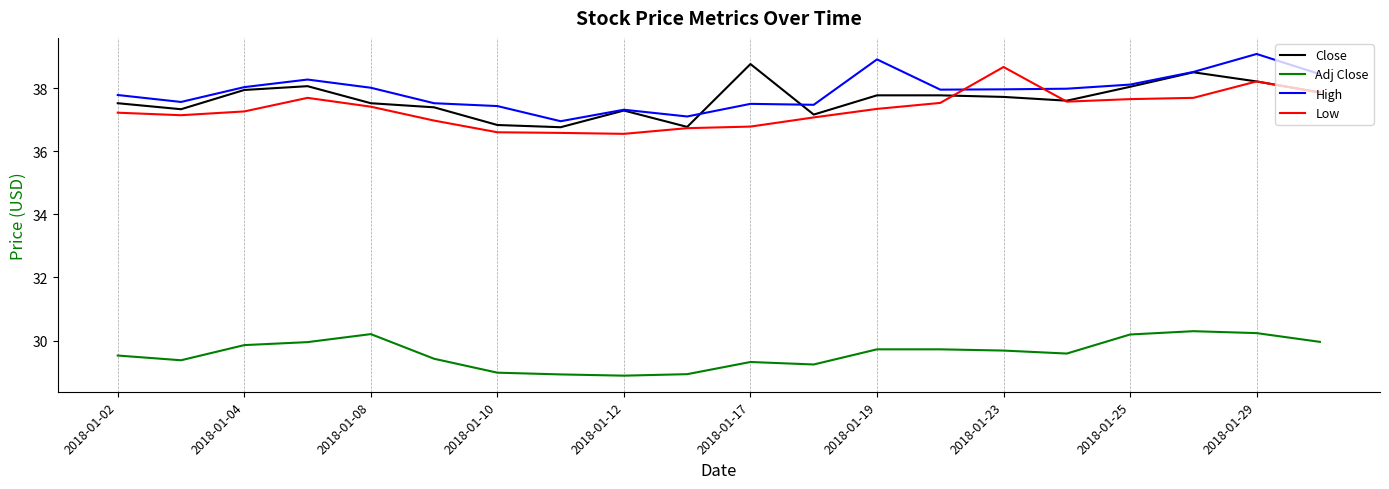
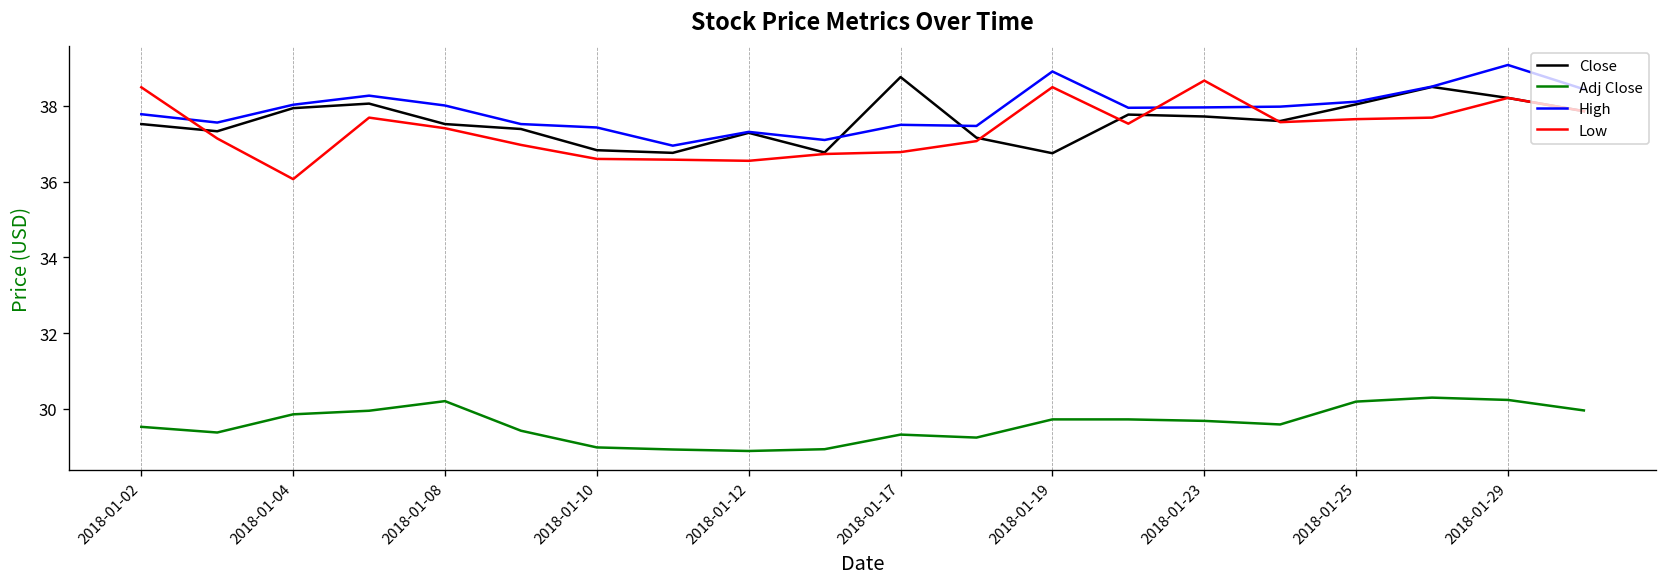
  {
    "Close": {
      "2018-01-02": 37.5,
      "2018-01-04": 37.9,
      "2018-01-08": 37.5,
      "2018-01-10": 36.8,
      "2018-01-17": 38.8,
-     "2018-01-19": 37.8,
+     "2018-01-19": 36.8,
      "2018-01-23": 37.7
    },
    "Adj Close": {
      "2018-01-02": 29.5,
      "2018-01-04": 29.9,
      "2018-01-08": 30.2,
      "2018-01-10": 29.0,
      "2018-01-12": 28.9,
      "2018-01-17": 29.3,
      "2018-01-19": 29.7,
      "2018-01-23": 29.7,
      "2018-01-25": 30.2,
      "2018-01-29": 30.2
    },
    "High": {
      "2018-01-02": 37.8,
      "2018-01-04": 38.0,
      "2018-01-08": 38.0,
      "2018-01-10": 37.4,
      "2018-01-17": 37.5,
      "2018-01-19": 38.9,
      "2018-01-23": 38.0,
      "2018-01-29": 39.1
    },
    "Low": {
-     "2018-01-02": 37.2,
-     "2018-01-04": 37.3,
+     "2018-01-02": 38.5,
+     "2018-01-04": 36.1,
      "2018-01-08": 37.4,
      "2018-01-10": 36.6,
      "2018-01-12": 36.5,
      "2018-01-17": 36.8,
-     "2018-01-19": 37.3,
+     "2018-01-19": 38.5,
      "2018-01-23": 38.7,
      "2018-01-25": 37.7
    }
  }
